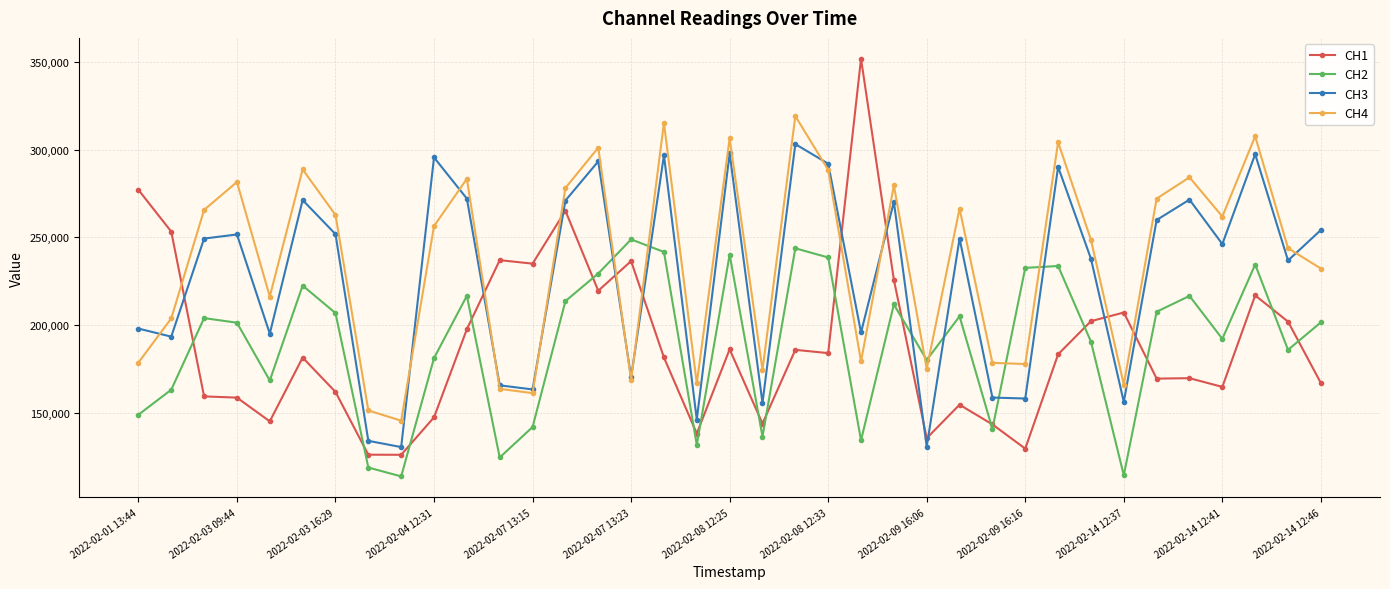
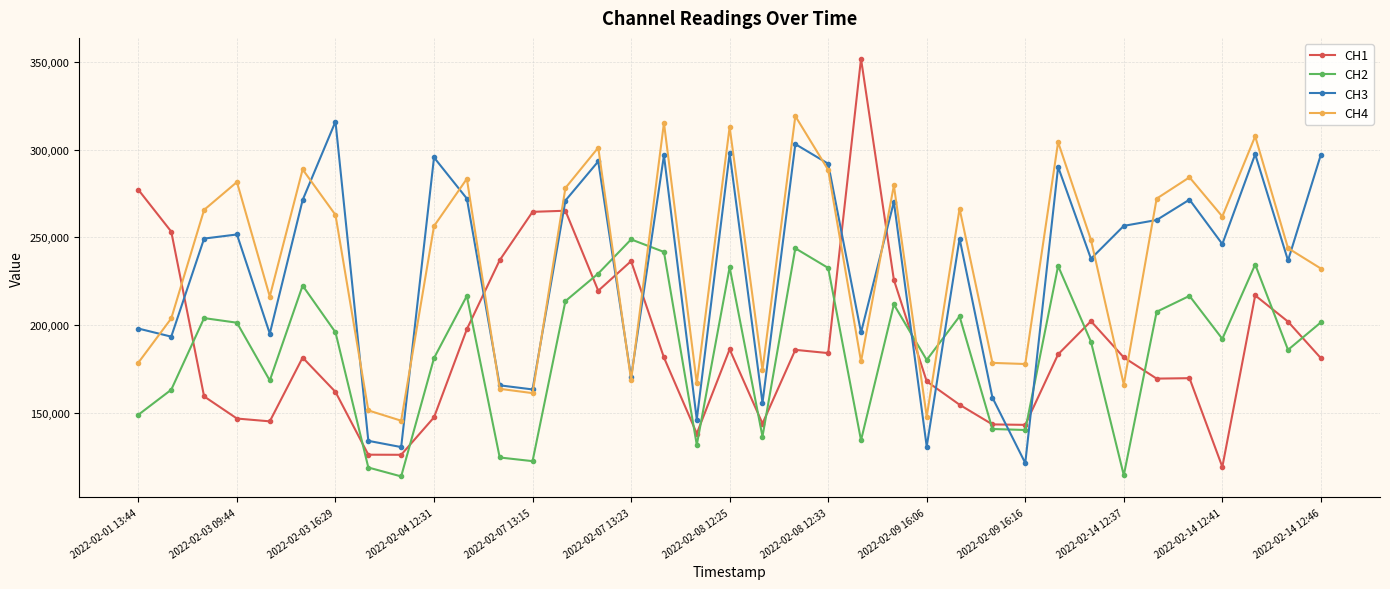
  {
    "CH1": {
      "2022-02-01 13:44": "277,000",
-     "2022-02-03 09:44": "159,000",
+     "2022-02-03 09:44": "147,000",
      "2022-02-03 16:29": "162,000",
      "2022-02-04 12:31": "147,000",
-     "2022-02-07 13:15": "235,000",
+     "2022-02-07 13:15": "265,000",
      "2022-02-07 13:23": "236,000",
      "2022-02-08 12:25": "186,000",
      "2022-02-08 12:33": "184,000",
-     "2022-02-09 16:06": "135,000",
-     "2022-02-09 16:16": "129,000",
-     "2022-02-14 12:37": "207,000",
-     "2022-02-14 12:41": "165,000",
-     "2022-02-14 12:46": "167,000"
+     "2022-02-09 16:06": "168,000",
+     "2022-02-09 16:16": "143,000",
+     "2022-02-14 12:37": "181,000",
+     "2022-02-14 12:41": "119,000",
+     "2022-02-14 12:46": "181,000"
    },
    "CH2": {
      "2022-02-01 13:44": "149,000",
      "2022-02-03 09:44": "201,000",
-     "2022-02-03 16:29": "207,000",
+     "2022-02-03 16:29": "196,000",
      "2022-02-04 12:31": "181,000",
-     "2022-02-07 13:15": "142,000",
+     "2022-02-07 13:15": "122,000",
      "2022-02-07 13:23": "249,000",
-     "2022-02-08 12:25": "240,000",
-     "2022-02-08 12:33": "238,000",
+     "2022-02-08 12:25": "233,000",
+     "2022-02-08 12:33": "233,000",
      "2022-02-09 16:06": "180,000",
-     "2022-02-09 16:16": "233,000",
+     "2022-02-09 16:16": "140,000",
      "2022-02-14 12:37": "114,000",
      "2022-02-14 12:41": "192,000",
      "2022-02-14 12:46": "201,000"
    },
    "CH3": {
      "2022-02-01 13:44": "198,000",
      "2022-02-03 09:44": "252,000",
-     "2022-02-03 16:29": "252,000",
+     "2022-02-03 16:29": "316,000",
      "2022-02-04 12:31": "296,000",
      "2022-02-07 13:15": "163,000",
      "2022-02-07 13:23": "170,000",
      "2022-02-08 12:25": "298,000",
      "2022-02-08 12:33": "292,000",
      "2022-02-09 16:06": "131,000",
-     "2022-02-09 16:16": "158,000",
-     "2022-02-14 12:37": "156,000",
+     "2022-02-09 16:16": "121,000",
+     "2022-02-14 12:37": "257,000",
      "2022-02-14 12:41": "246,000",
-     "2022-02-14 12:46": "254,000"
+     "2022-02-14 12:46": "297,000"
    },
    "CH4": {
      "2022-02-01 13:44": "178,000",
      "2022-02-03 09:44": "282,000",
      "2022-02-03 16:29": "263,000",
      "2022-02-04 12:31": "256,000",
      "2022-02-07 13:15": "161,000",
      "2022-02-07 13:23": "168,000",
-     "2022-02-08 12:25": "306,000",
+     "2022-02-08 12:25": "313,000",
      "2022-02-08 12:33": "288,000",
-     "2022-02-09 16:06": "175,000",
+     "2022-02-09 16:06": "148,000",
      "2022-02-09 16:16": "178,000",
      "2022-02-14 12:37": "166,000",
      "2022-02-14 12:41": "262,000",
      "2022-02-14 12:46": "232,000"
    }
  }
